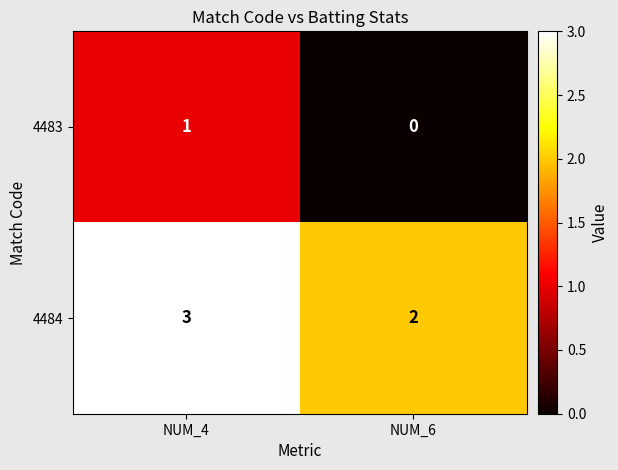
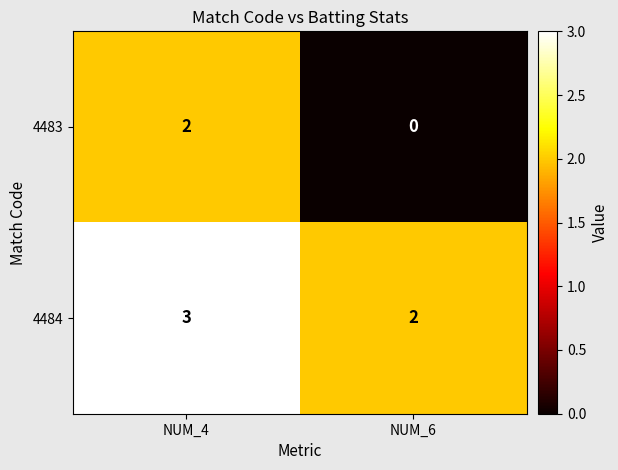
  {
    "4483": {
-     "NUM_4": 1,
+     "NUM_4": 2,
      "NUM_6": 0
    },
    "4484": {
      "NUM_4": 3,
      "NUM_6": 2
    }
  }
